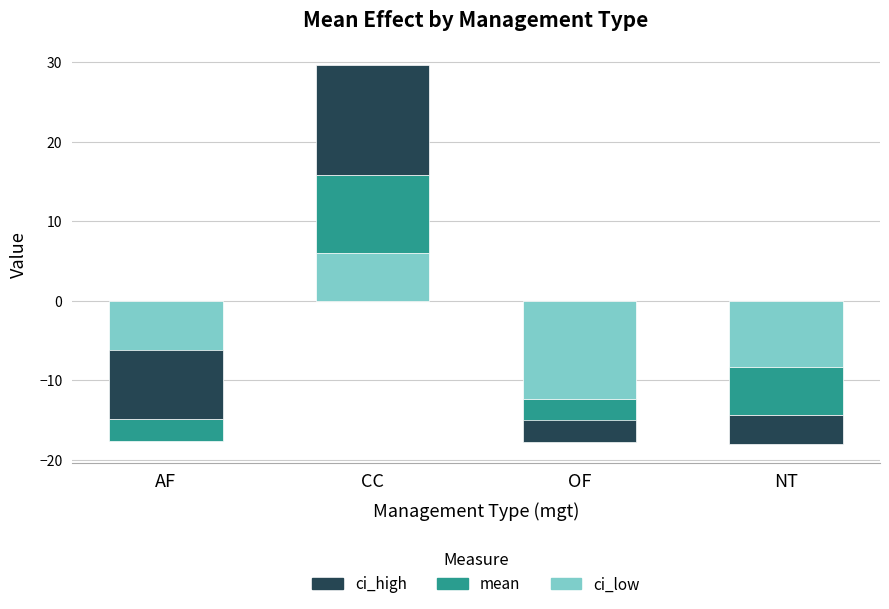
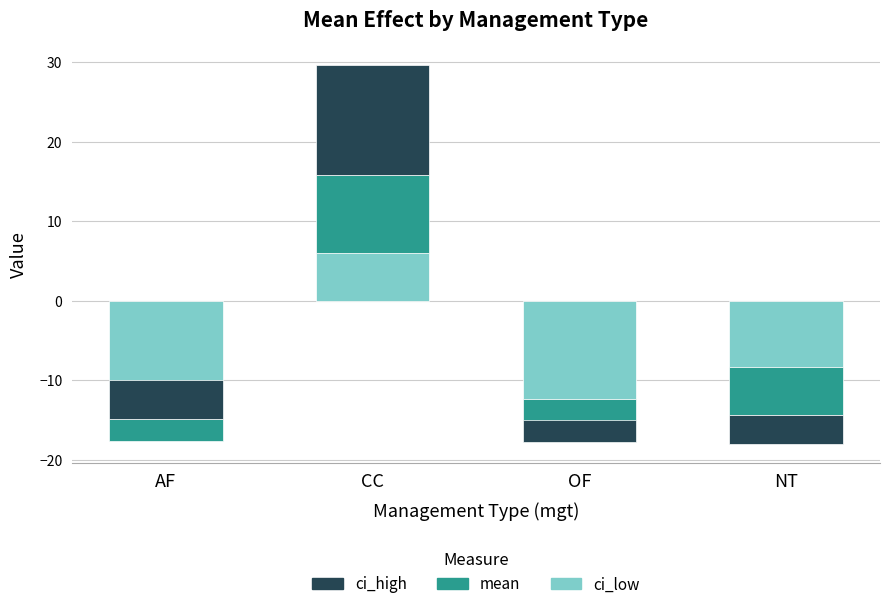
  {
    "ci_low": {
      "AF": -18,
      "CC": 6,
      "OF": -12,
      "NT": -8
    },
    "mean": {
      "CC": 10,
      "OF": -5,
      "NT": -6
    },
    "ci_high": {
-     "AF": 9,
+     "AF": 5,
      "CC": 14,
      "NT": -4
    }
  }
